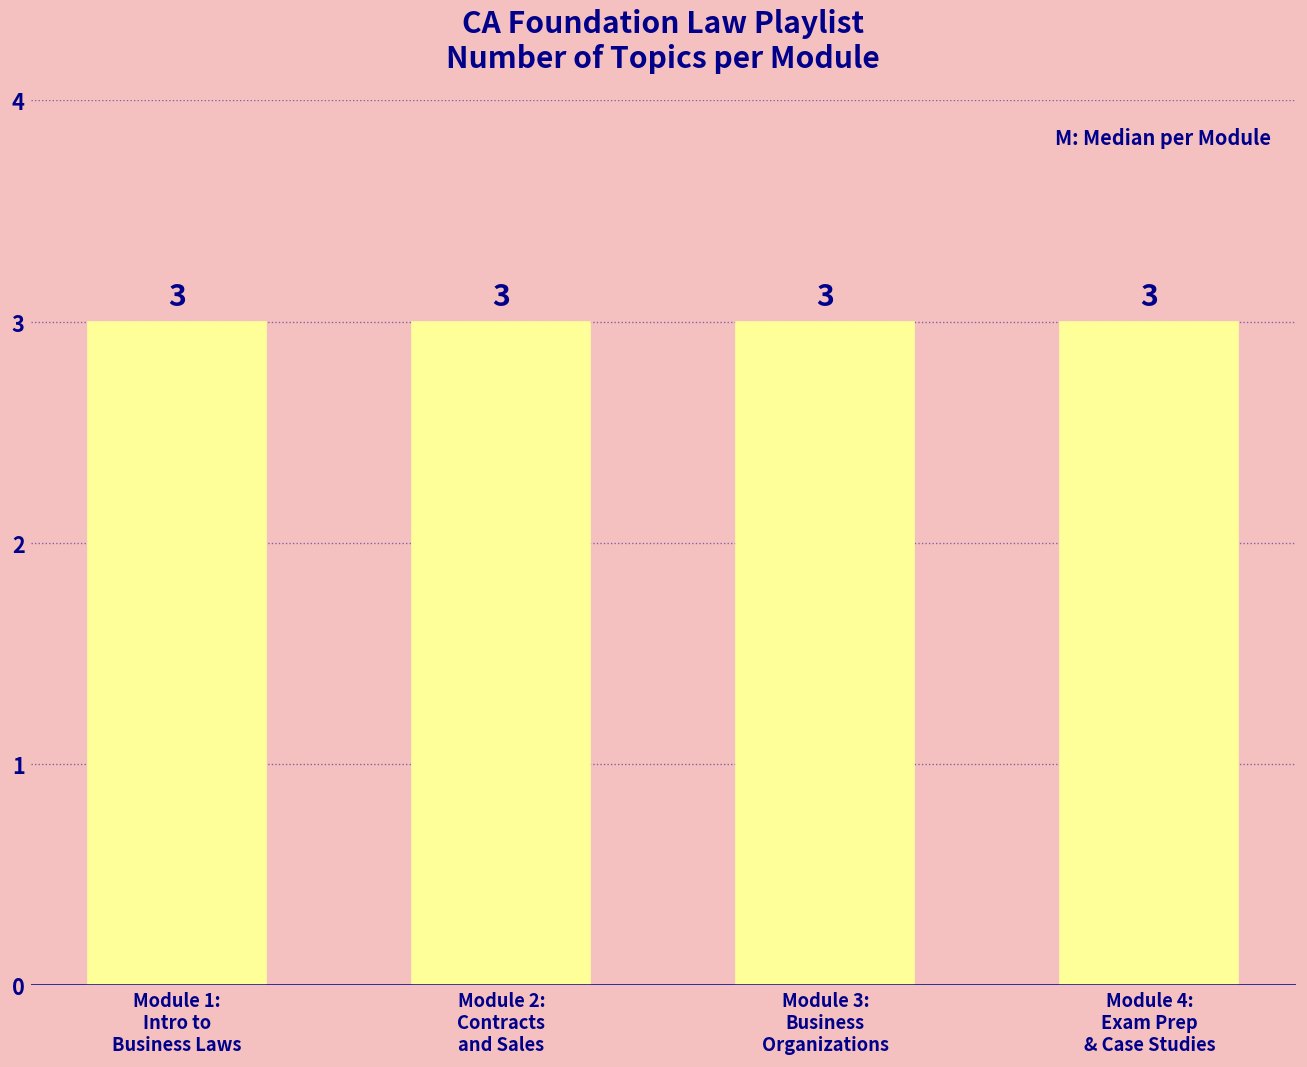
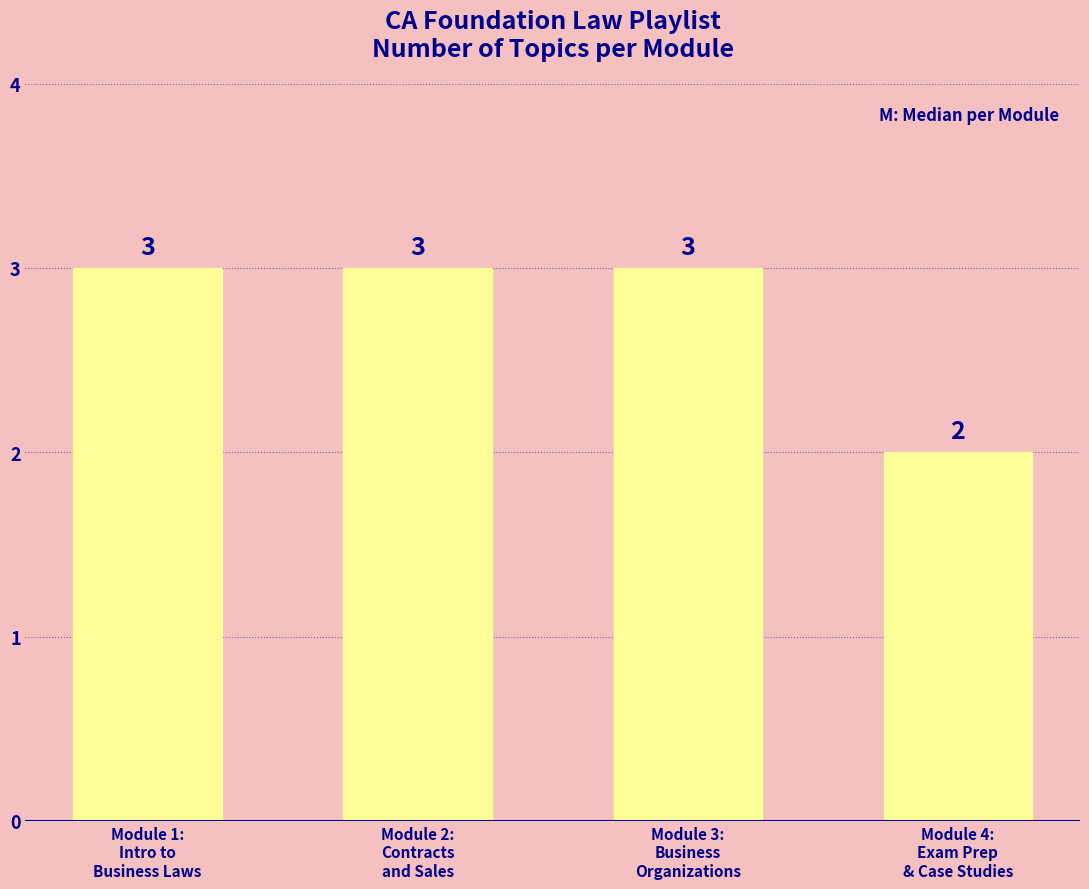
  {
    "Module 1: Intro to Business Laws": 3,
    "Module 2: Contracts and Sales": 3,
    "Module 3: Business Organizations": 3,
-   "Module 4: Exam Prep & Case Studies": 3
+   "Module 4: Exam Prep & Case Studies": 2
  }
